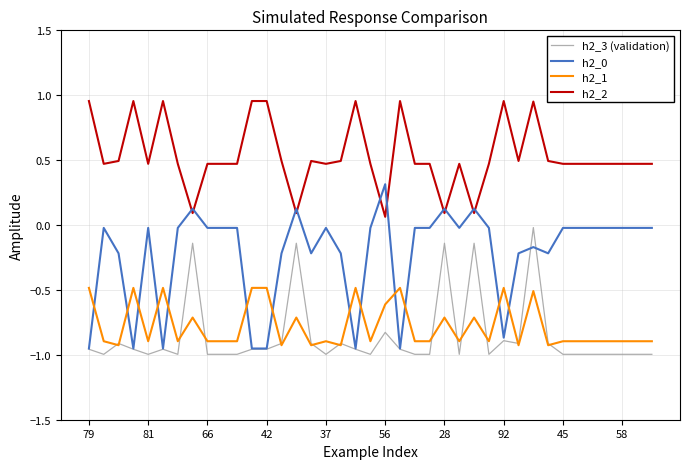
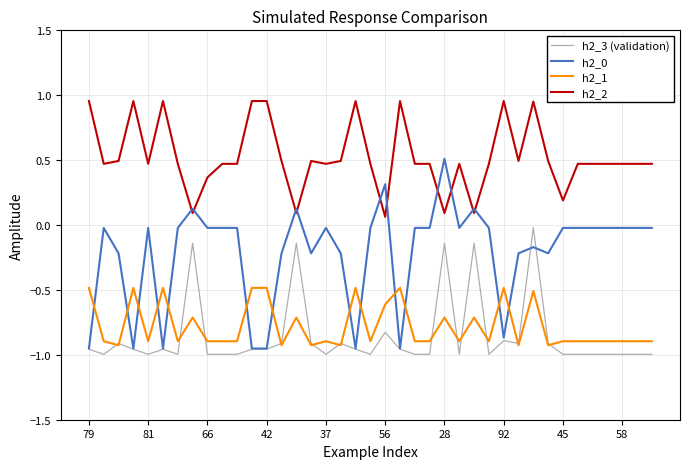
  {
    "h2_3 (validation)": {
      "81": -1.00,
      "66": -1.00,
      "56": -0.83,
      "28": -0.14,
      "92": -0.89,
      "45": -1.00,
      "58": -1.00
    },
    "h2_0": {
      "81": -0.02,
      "66": -0.02,
      "56": 0.31,
-     "28": 0.13,
+     "28": 0.51,
      "92": -0.87,
      "45": -0.02,
      "58": -0.02
    },
    "h2_1": {
      "79": -0.48,
      "81": -0.90,
      "66": -0.90,
      "42": -0.48,
      "56": -0.61,
      "28": -0.71,
      "92": -0.48,
      "45": -0.90,
      "58": -0.90
    },
    "h2_2": {
      "79": 0.96,
      "81": 0.47,
-     "66": 0.47,
+     "66": 0.37,
      "42": 0.96,
      "56": 0.06,
      "28": 0.09,
      "92": 0.96,
-     "45": 0.47,
+     "45": 0.19,
      "58": 0.47
    }
  }
